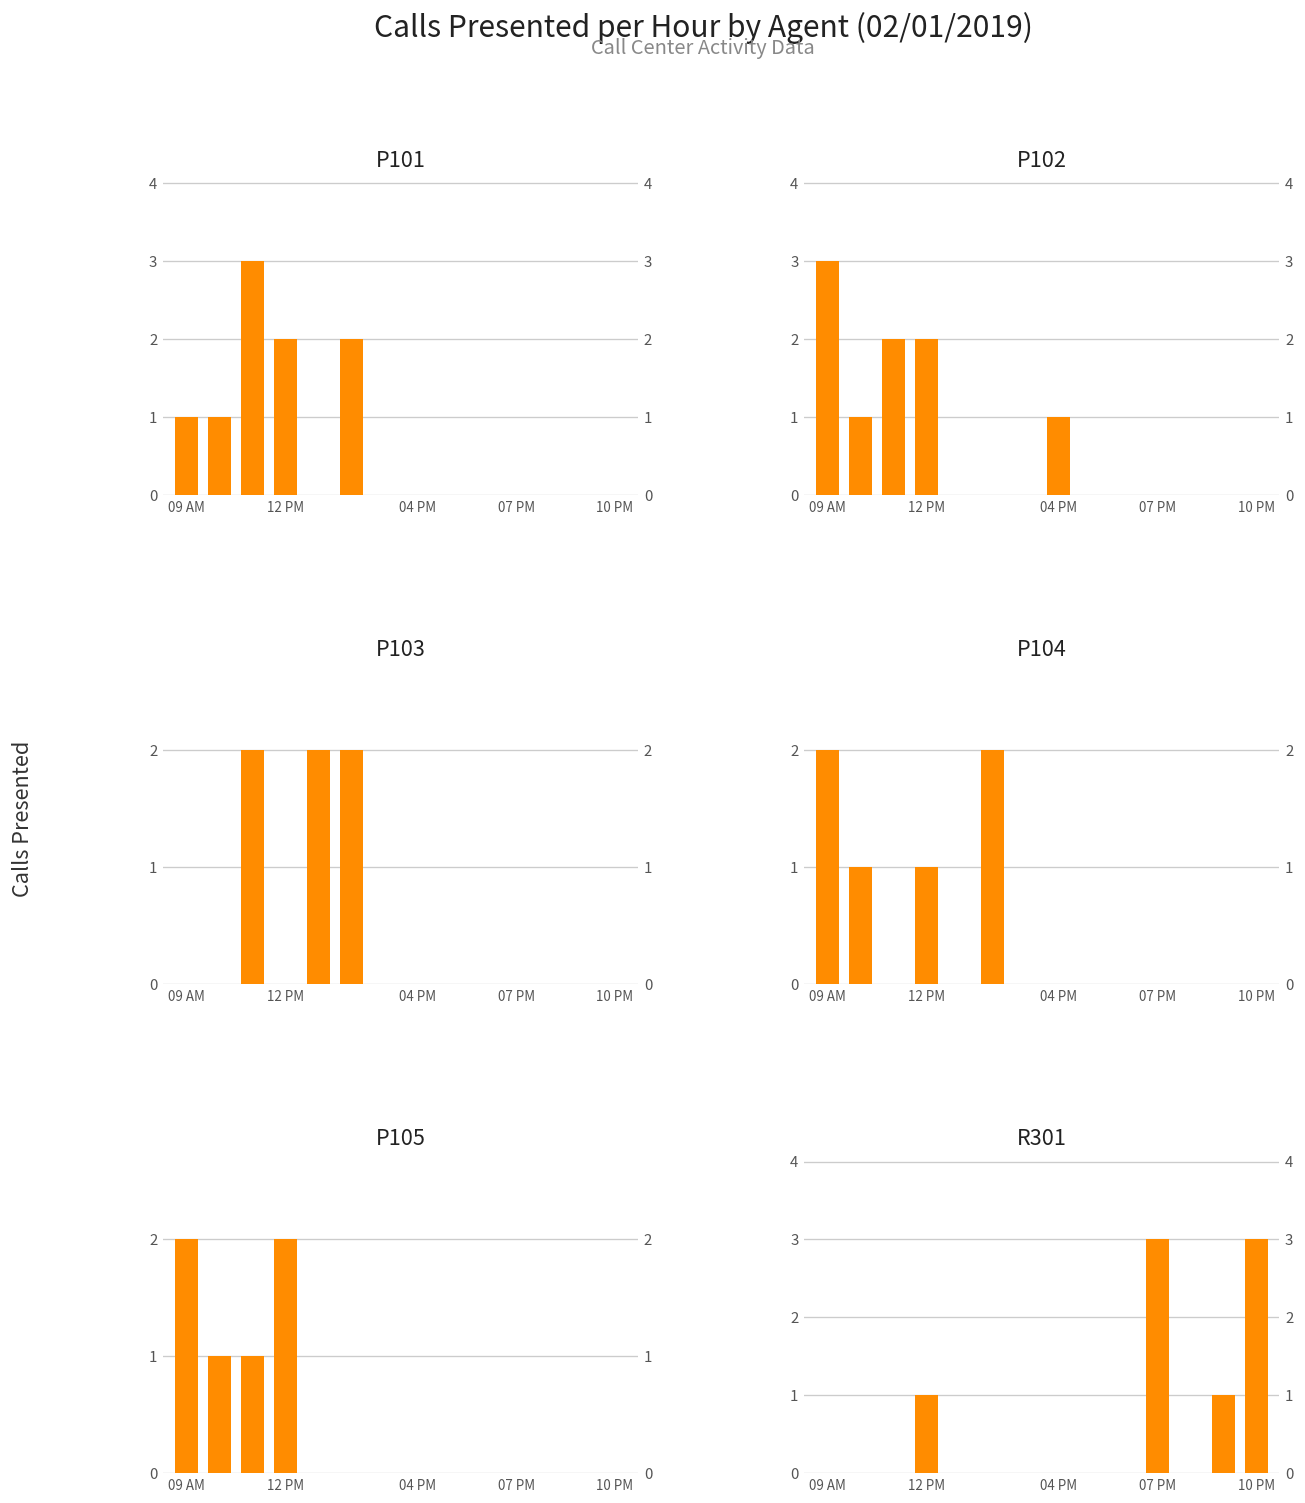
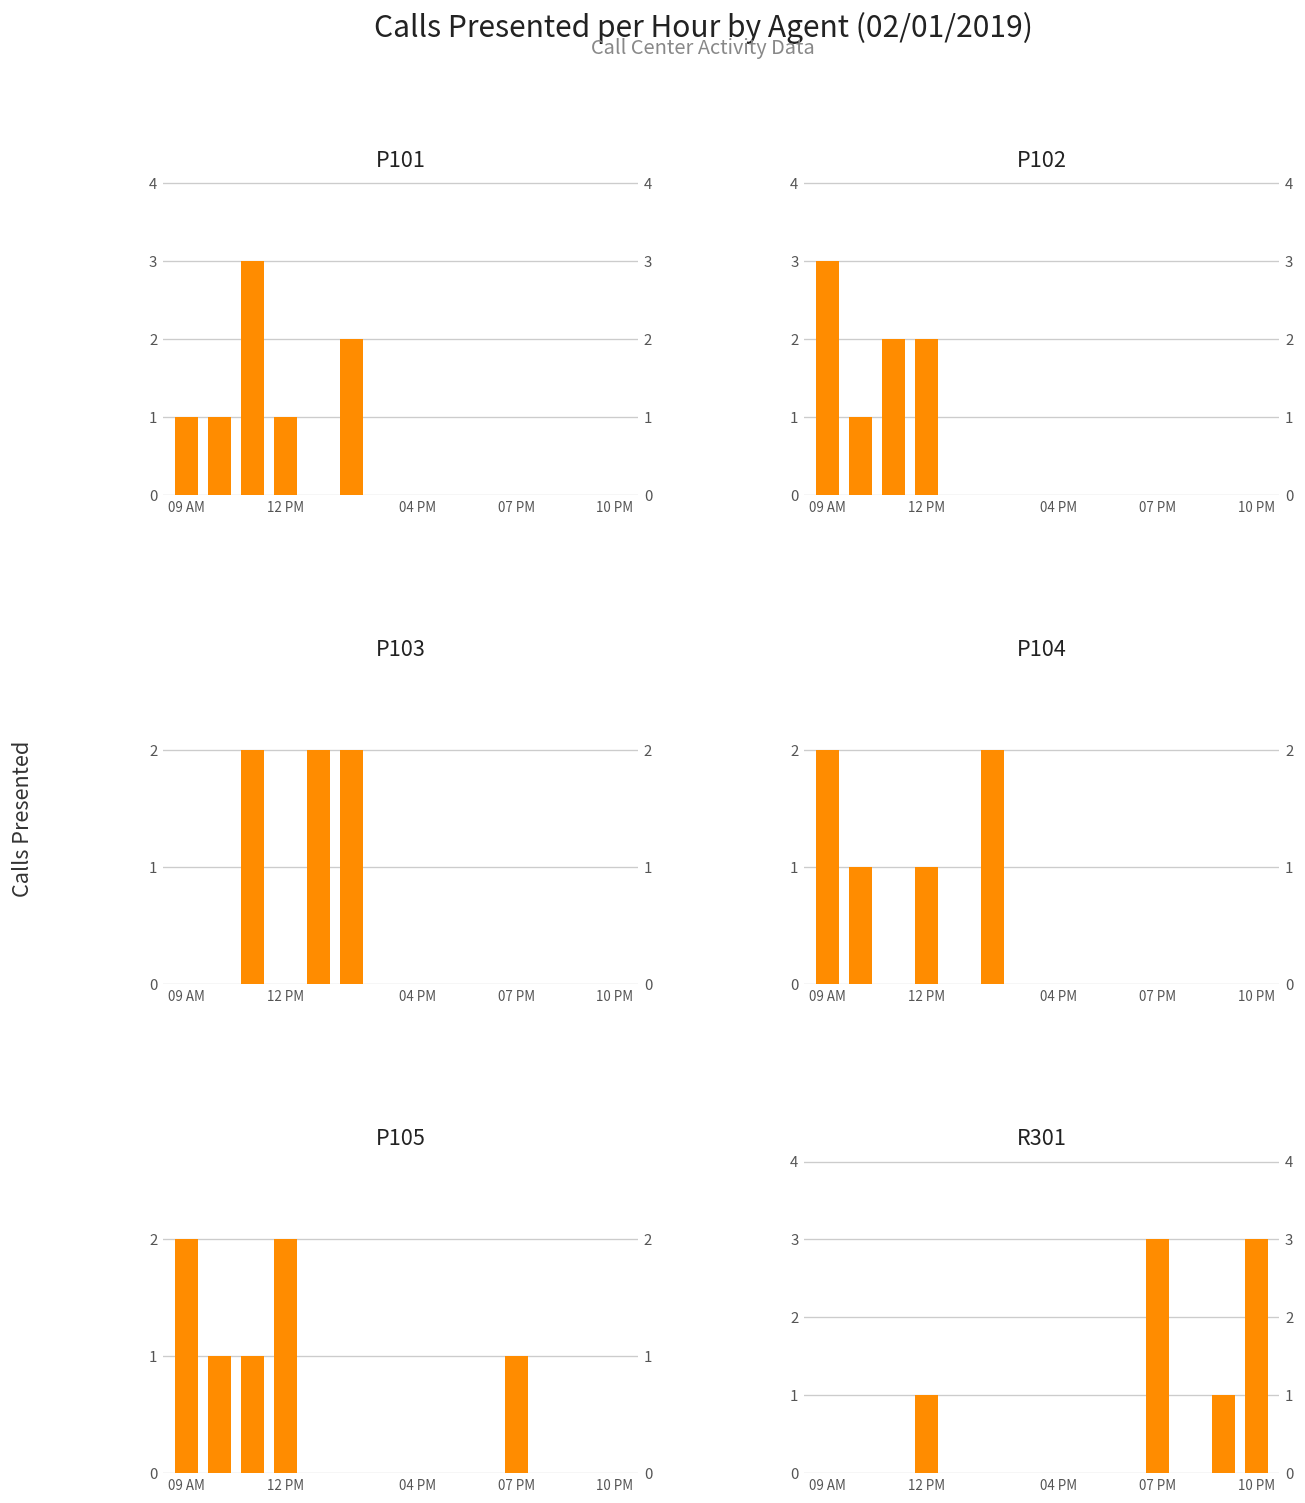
  {
    "P101": {
      "09 AM": 1,
-     "12 PM": 2,
+     "12 PM": 1,
      "04 PM": 0,
      "07 PM": 0,
      "10 PM": 0
    },
    "P102": {
      "09 AM": 3,
      "12 PM": 2,
-     "04 PM": 1,
+     "04 PM": 0,
      "07 PM": 0,
      "10 PM": 0
    },
    "P103": {
      "09 AM": 0.0,
      "12 PM": 0.0,
      "04 PM": 0.0,
      "07 PM": 0.0,
      "10 PM": 0.0
    },
    "P104": {
      "09 AM": 2.0,
      "12 PM": 1.0,
      "04 PM": 0.0,
      "07 PM": 0.0,
      "10 PM": 0.0
    },
    "P105": {
      "09 AM": 2,
      "12 PM": 2,
      "04 PM": 0,
-     "07 PM": 0,
+     "07 PM": 1,
      "10 PM": 0
    },
    "R301": {
      "09 AM": 0.0,
      "12 PM": 1.0,
      "04 PM": 0.0,
      "07 PM": 3.0,
      "10 PM": 3.0
    }
  }
